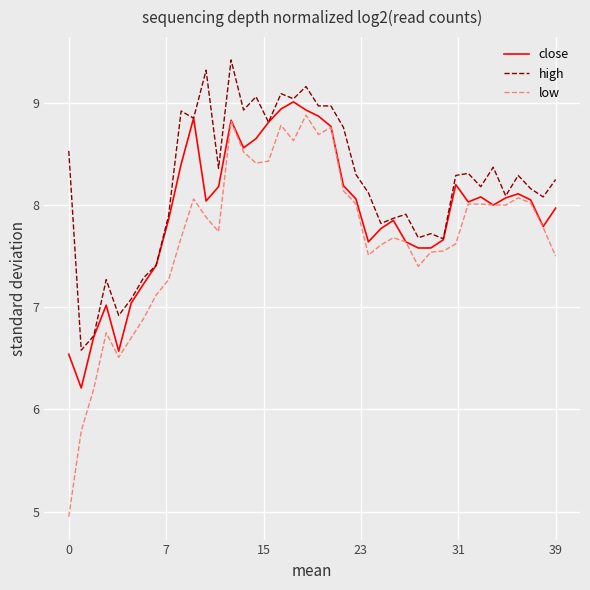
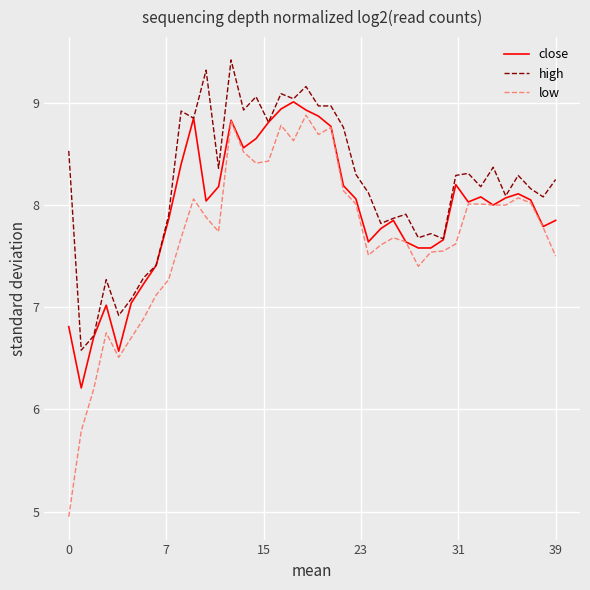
  {
    "close": {
-     "0": 6.54,
-     "39": 7.97
+     "0": 6.81,
+     "39": 7.85
    },
    "high": {
      "0": 8.53,
      "39": 8.25
    },
    "low": {
      "0": 4.95,
      "39": 7.50
    }
  }
